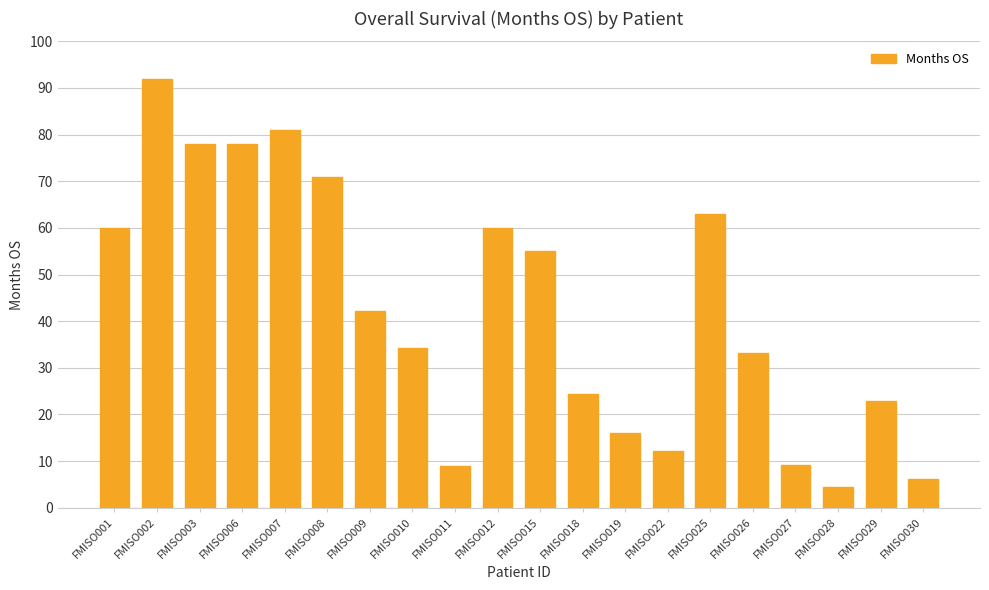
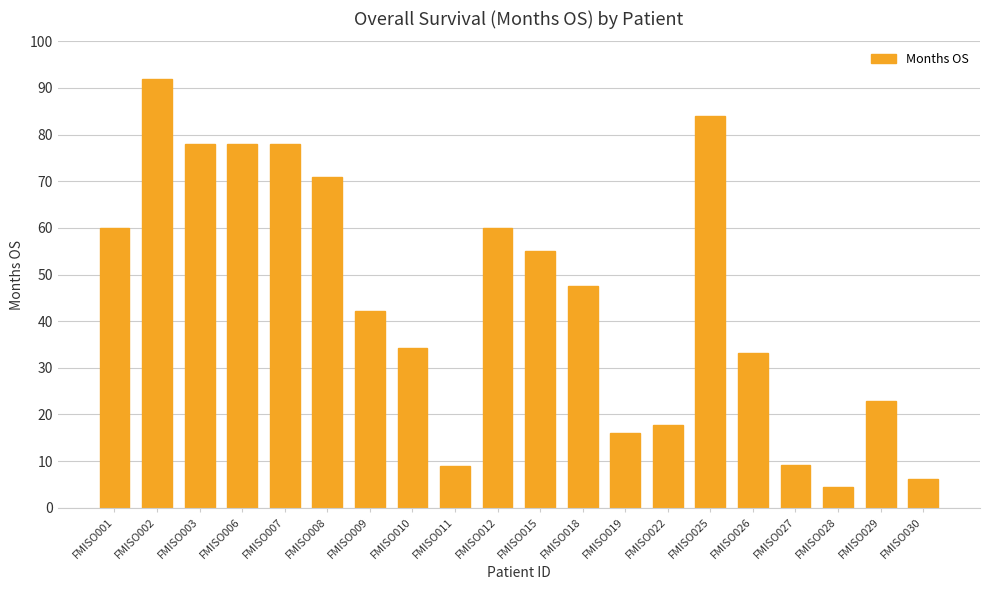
  {
    "FMISO001": 60,
    "FMISO002": 92,
    "FMISO003": 78,
    "FMISO006": 78,
-   "FMISO007": 81,
+   "FMISO007": 78,
    "FMISO008": 71,
    "FMISO009": 42,
    "FMISO010": 34,
    "FMISO011": 9,
    "FMISO012": 60,
    "FMISO015": 55,
-   "FMISO018": 24,
+   "FMISO018": 48,
    "FMISO019": 16,
-   "FMISO022": 12,
-   "FMISO025": 63,
+   "FMISO022": 18,
+   "FMISO025": 84,
    "FMISO026": 33,
    "FMISO027": 9,
    "FMISO028": 4,
    "FMISO029": 23,
    "FMISO030": 6
  }
